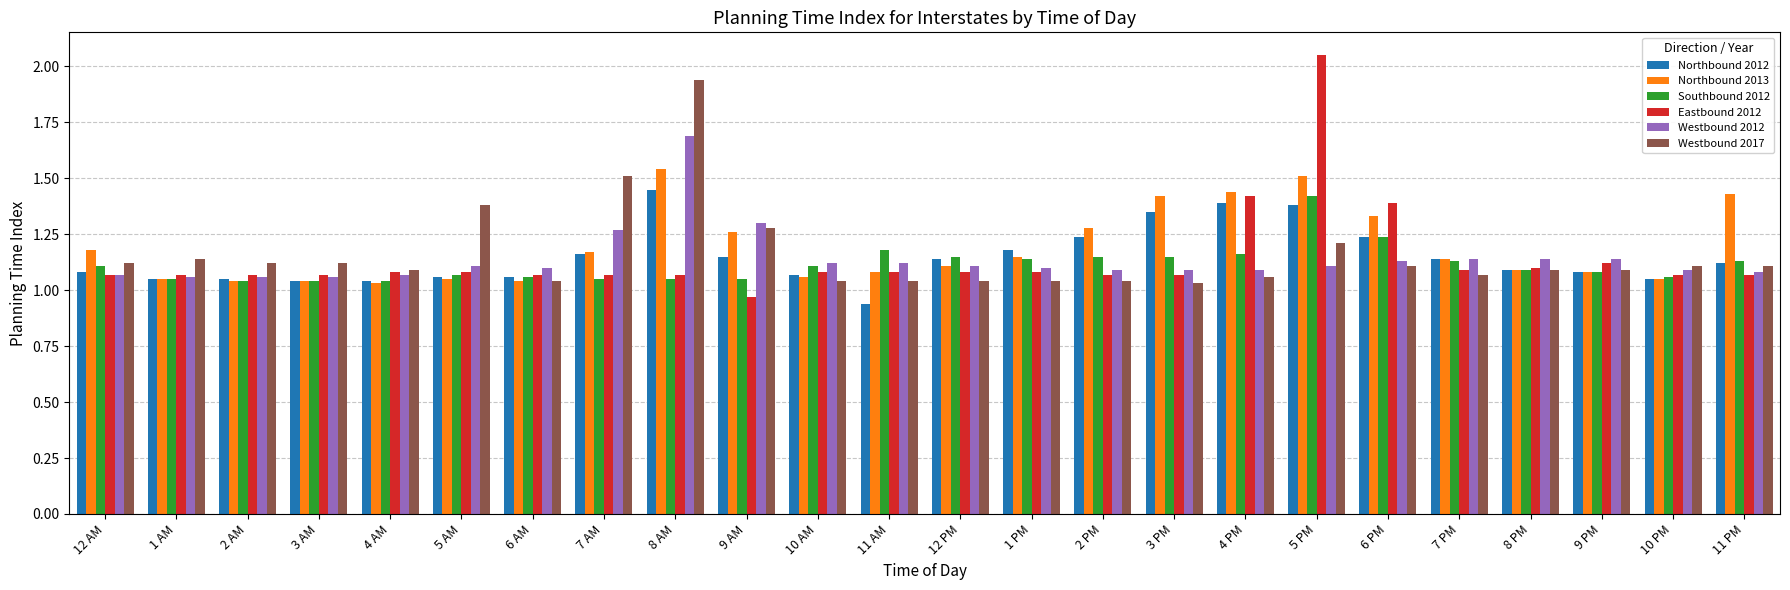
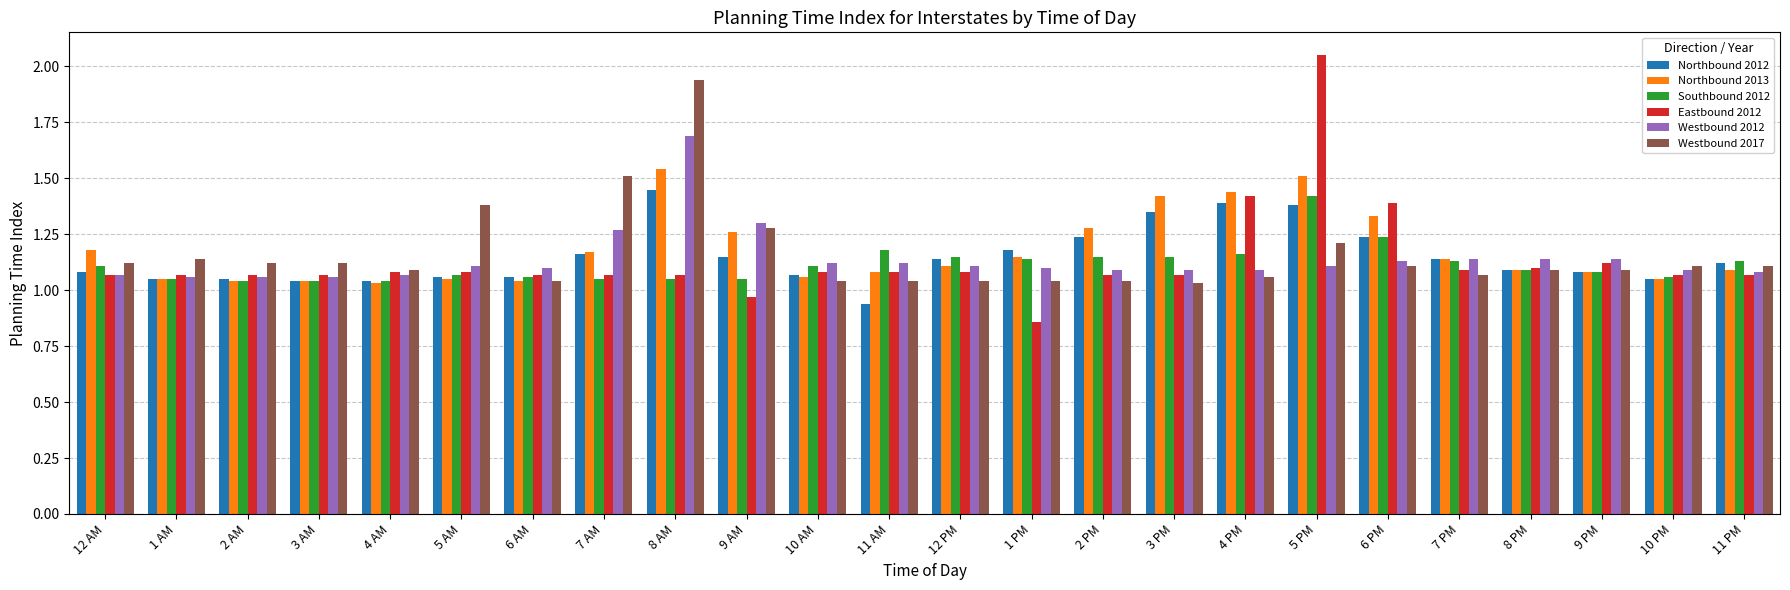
  {
    "Northbound 2012": {
      "12 AM": 1.08,
      "1 AM": 1.05,
      "2 AM": 1.05,
      "3 AM": 1.04,
      "4 AM": 1.04,
      "5 AM": 1.06,
      "6 AM": 1.06,
      "7 AM": 1.16,
      "8 AM": 1.45,
      "9 AM": 1.15,
      "10 AM": 1.07,
      "11 AM": 0.94,
      "12 PM": 1.14,
      "1 PM": 1.18,
      "2 PM": 1.24,
      "3 PM": 1.35,
      "4 PM": 1.39,
      "5 PM": 1.38,
      "6 PM": 1.24,
      "7 PM": 1.14,
      "8 PM": 1.09,
      "9 PM": 1.08,
      "10 PM": 1.05,
      "11 PM": 1.12
    },
    "Northbound 2013": {
      "12 AM": 1.18,
      "1 AM": 1.05,
      "2 AM": 1.04,
      "3 AM": 1.04,
      "4 AM": 1.03,
      "5 AM": 1.05,
      "6 AM": 1.04,
      "7 AM": 1.17,
      "8 AM": 1.54,
      "9 AM": 1.26,
      "10 AM": 1.06,
      "11 AM": 1.08,
      "12 PM": 1.11,
      "1 PM": 1.15,
      "2 PM": 1.28,
      "3 PM": 1.42,
      "4 PM": 1.44,
      "5 PM": 1.51,
      "6 PM": 1.33,
      "7 PM": 1.14,
      "8 PM": 1.09,
      "9 PM": 1.08,
      "10 PM": 1.05,
-     "11 PM": 1.43
+     "11 PM": 1.09
    },
    "Southbound 2012": {
      "12 AM": 1.11,
      "1 AM": 1.05,
      "2 AM": 1.04,
      "3 AM": 1.04,
      "4 AM": 1.04,
      "5 AM": 1.07,
      "6 AM": 1.06,
      "7 AM": 1.05,
      "8 AM": 1.05,
      "9 AM": 1.05,
      "10 AM": 1.11,
      "11 AM": 1.18,
      "12 PM": 1.15,
      "1 PM": 1.14,
      "2 PM": 1.15,
      "3 PM": 1.15,
      "4 PM": 1.16,
      "5 PM": 1.42,
      "6 PM": 1.24,
      "7 PM": 1.13,
      "8 PM": 1.09,
      "9 PM": 1.08,
      "10 PM": 1.06,
      "11 PM": 1.13
    },
    "Eastbound 2012": {
      "12 AM": 1.07,
      "1 AM": 1.07,
      "2 AM": 1.07,
      "3 AM": 1.07,
      "4 AM": 1.08,
      "5 AM": 1.08,
      "6 AM": 1.07,
      "7 AM": 1.07,
      "8 AM": 1.07,
      "9 AM": 0.97,
      "10 AM": 1.08,
      "11 AM": 1.08,
      "12 PM": 1.08,
-     "1 PM": 1.08,
+     "1 PM": 0.86,
      "2 PM": 1.07,
      "3 PM": 1.07,
      "4 PM": 1.42,
      "5 PM": 2.05,
      "6 PM": 1.39,
      "7 PM": 1.09,
      "8 PM": 1.10,
      "9 PM": 1.12,
      "10 PM": 1.07,
      "11 PM": 1.07
    },
    "Westbound 2012": {
      "12 AM": 1.07,
      "1 AM": 1.06,
      "2 AM": 1.06,
      "3 AM": 1.06,
      "4 AM": 1.07,
      "5 AM": 1.11,
      "6 AM": 1.10,
      "7 AM": 1.27,
      "8 AM": 1.69,
      "9 AM": 1.30,
      "10 AM": 1.12,
      "11 AM": 1.12,
      "12 PM": 1.11,
      "1 PM": 1.10,
      "2 PM": 1.09,
      "3 PM": 1.09,
      "4 PM": 1.09,
      "5 PM": 1.11,
      "6 PM": 1.13,
      "7 PM": 1.14,
      "8 PM": 1.14,
      "9 PM": 1.14,
      "10 PM": 1.09,
      "11 PM": 1.08
    },
    "Westbound 2017": {
      "12 AM": 1.12,
      "1 AM": 1.14,
      "2 AM": 1.12,
      "3 AM": 1.12,
      "4 AM": 1.09,
      "5 AM": 1.38,
      "6 AM": 1.04,
      "7 AM": 1.51,
      "8 AM": 1.94,
      "9 AM": 1.28,
      "10 AM": 1.04,
      "11 AM": 1.04,
      "12 PM": 1.04,
      "1 PM": 1.04,
      "2 PM": 1.04,
      "3 PM": 1.03,
      "4 PM": 1.06,
      "5 PM": 1.21,
      "6 PM": 1.11,
      "7 PM": 1.07,
      "8 PM": 1.09,
      "9 PM": 1.09,
      "10 PM": 1.11,
      "11 PM": 1.11
    }
  }
